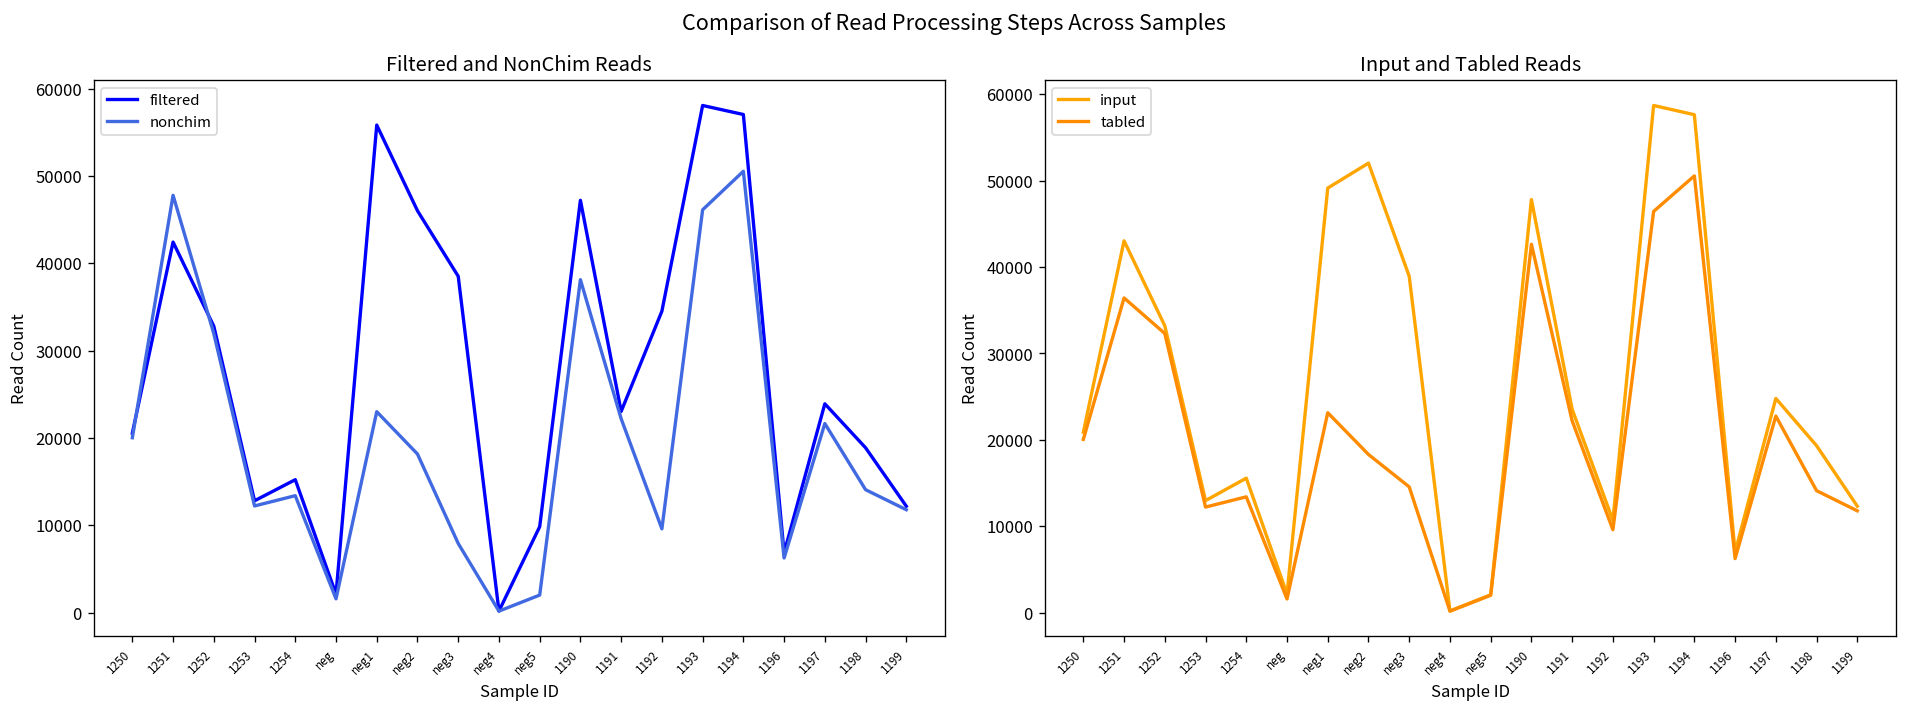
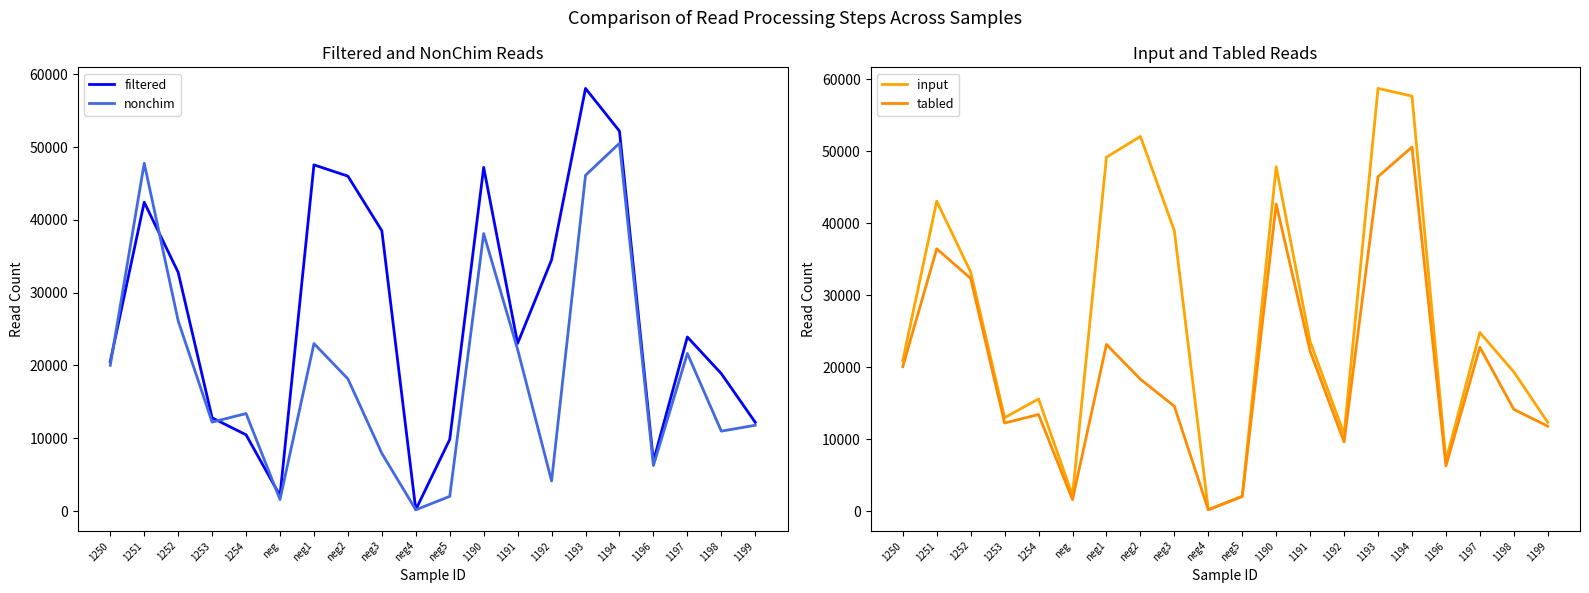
  {
    "Filtered and NonChim Reads": {
      "filtered": {
        "1250": 21000,
        "1251": 42000,
        "1252": 33000,
        "1253": 13000,
-       "1254": 15000,
+       "1254": 10000,
        "neg": 2000,
-       "neg1": 56000,
+       "neg1": 48000,
        "neg2": 46000,
        "neg3": 39000,
        "neg5": 10000,
        "1190": 47000,
        "1191": 23000,
        "1192": 35000,
        "1193": 58000,
-       "1194": 57000,
+       "1194": 52000,
        "1196": 7000,
        "1197": 24000,
        "1198": 19000,
        "1199": 12000
      },
      "nonchim": {
        "1250": 20000,
        "1251": 48000,
-       "1252": 32000,
+       "1252": 26000,
        "1253": 12000,
        "1254": 13000,
        "neg": 2000,
        "neg1": 23000,
        "neg2": 18000,
        "neg3": 8000,
        "neg5": 2000,
        "1190": 38000,
        "1191": 22000,
-       "1192": 10000,
+       "1192": 4000,
        "1193": 46000,
        "1194": 51000,
        "1196": 6000,
        "1197": 22000,
-       "1198": 14000,
+       "1198": 11000,
        "1199": 12000
      }
    }
  }
